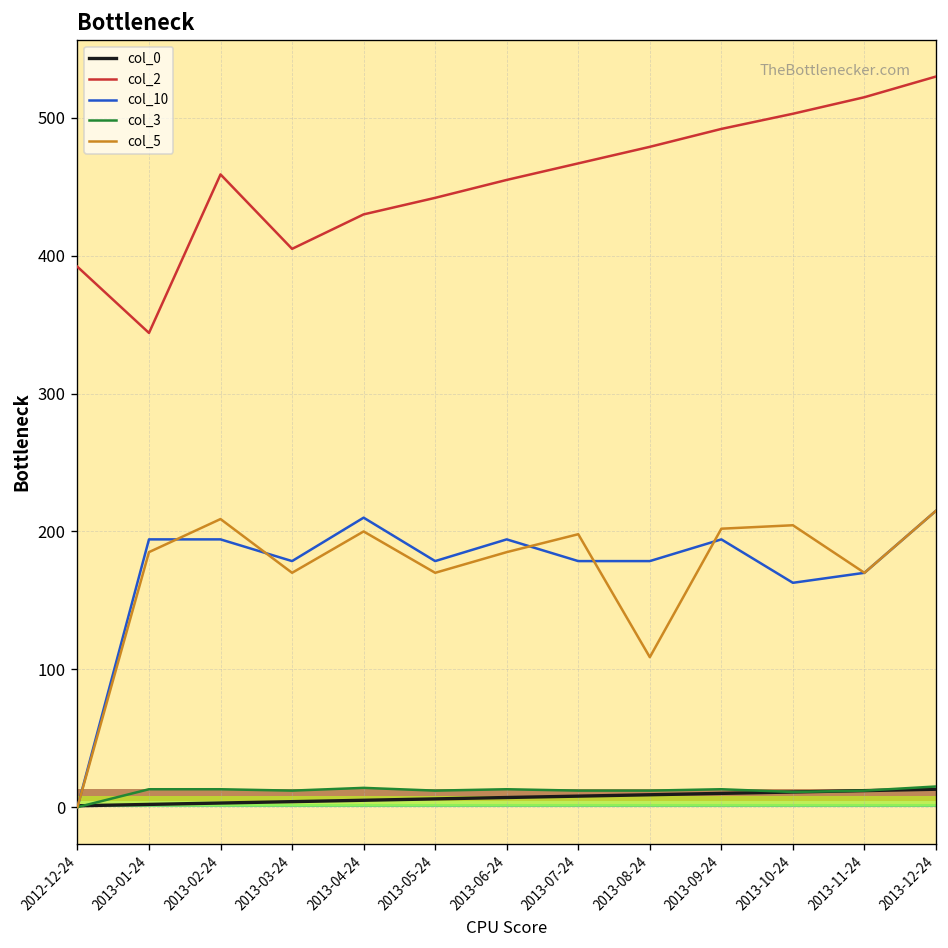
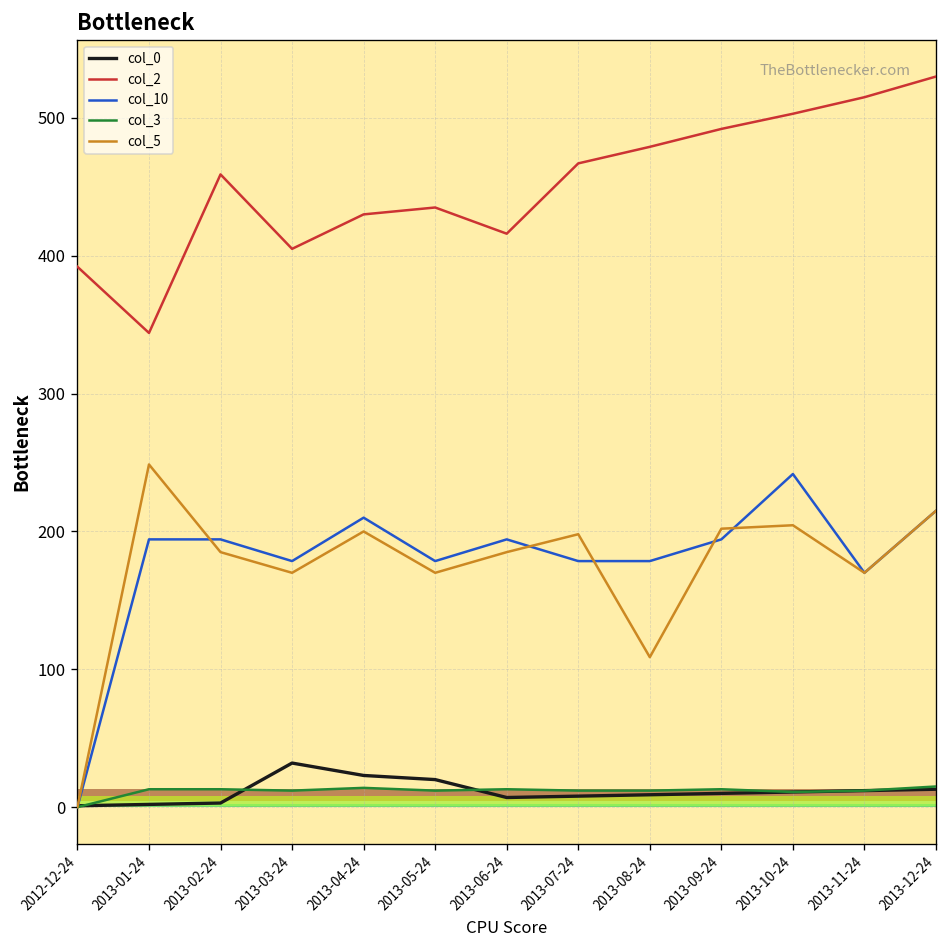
  {
    "col_0": {
      "2013-01-24": 2,
      "2013-02-24": 3,
-     "2013-03-24": 4,
-     "2013-04-24": 5,
-     "2013-05-24": 6,
+     "2013-03-24": 32,
+     "2013-04-24": 23,
+     "2013-05-24": 20,
      "2013-06-24": 7,
      "2013-07-24": 8,
      "2013-08-24": 9,
      "2013-09-24": 10
    },
    "col_2": {
      "2012-12-24": 392,
      "2013-01-24": 344,
      "2013-02-24": 459,
      "2013-03-24": 405,
      "2013-04-24": 430,
-     "2013-05-24": 442,
-     "2013-06-24": 455,
+     "2013-05-24": 435,
+     "2013-06-24": 416,
      "2013-07-24": 467,
      "2013-08-24": 479,
      "2013-09-24": 492,
      "2013-10-24": 503,
      "2013-11-24": 515,
      "2013-12-24": 530
    },
    "col_10": {
      "2013-01-24": 194,
      "2013-02-24": 194,
      "2013-03-24": 179,
      "2013-04-24": 210,
      "2013-05-24": 179,
      "2013-06-24": 194,
      "2013-07-24": 179,
      "2013-08-24": 179,
      "2013-09-24": 194,
-     "2013-10-24": 163
+     "2013-10-24": 242
    },
    "col_3": {
      "2013-01-24": 13,
      "2013-02-24": 13,
      "2013-03-24": 12,
      "2013-04-24": 14,
      "2013-05-24": 12,
      "2013-06-24": 13,
      "2013-07-24": 12,
      "2013-08-24": 12,
      "2013-09-24": 13
    },
    "col_5": {
-     "2013-01-24": 185,
-     "2013-02-24": 209,
+     "2013-01-24": 249,
+     "2013-02-24": 185,
      "2013-03-24": 170,
      "2013-04-24": 200,
      "2013-05-24": 170,
      "2013-06-24": 185,
      "2013-07-24": 198,
      "2013-08-24": 109,
      "2013-09-24": 202,
      "2013-10-24": 205
    }
  }
